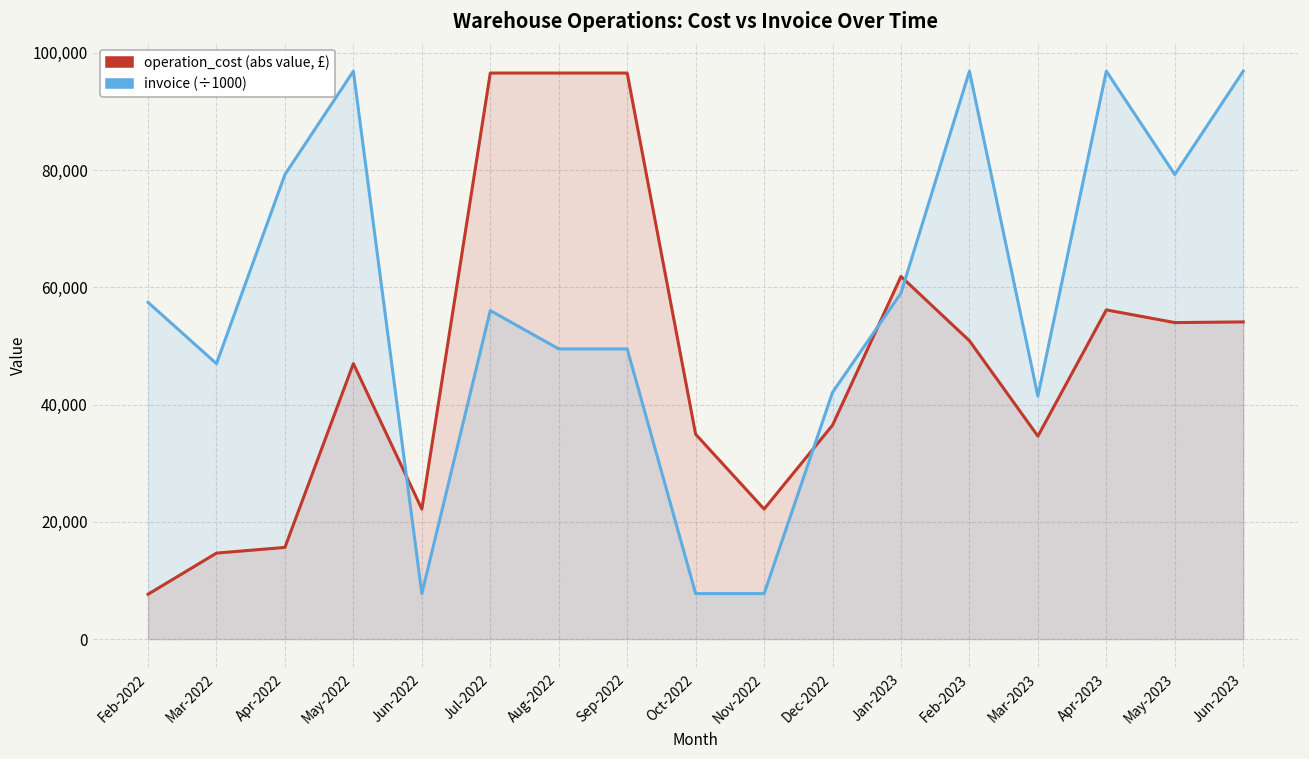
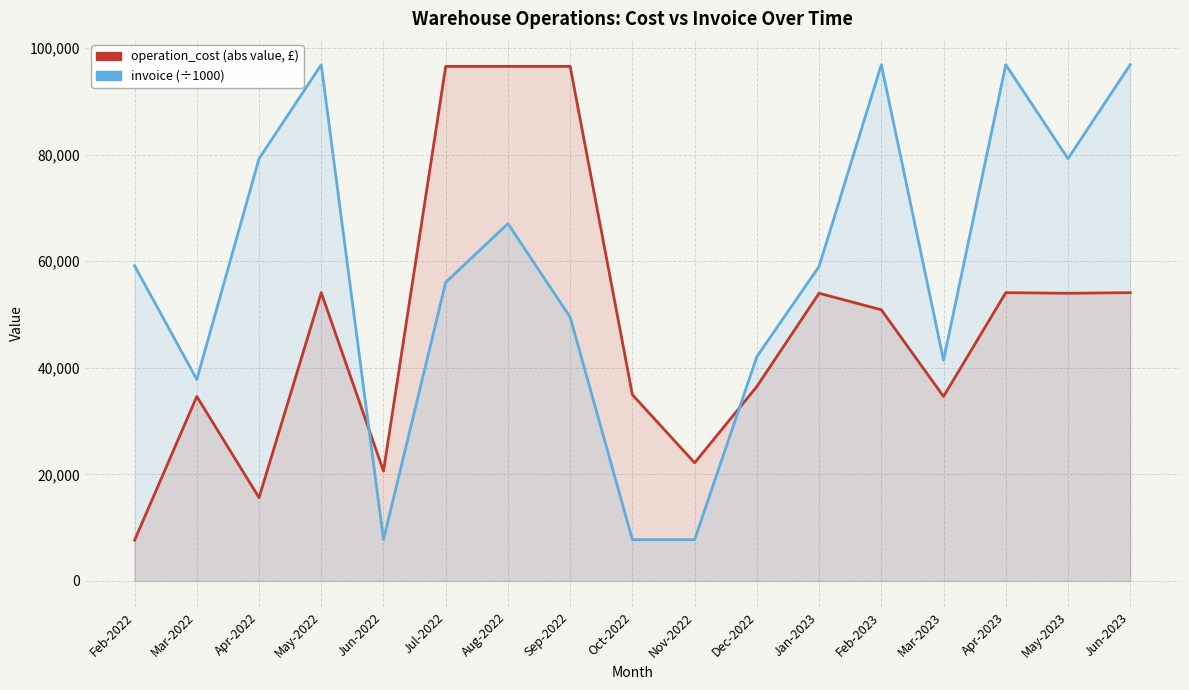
  {
    "operation_cost (abs value, £)": {
      "Feb-2022": "8,000",
-     "Mar-2022": "15,000",
+     "Mar-2022": "35,000",
      "Apr-2022": "16,000",
-     "May-2022": "47,000",
-     "Jun-2022": "22,000",
+     "May-2022": "54,000",
+     "Jun-2022": "21,000",
      "Jul-2022": "97,000",
      "Aug-2022": "97,000",
      "Sep-2022": "97,000",
      "Oct-2022": "35,000",
      "Nov-2022": "22,000",
      "Dec-2022": "36,000",
-     "Jan-2023": "62,000",
+     "Jan-2023": "54,000",
      "Feb-2023": "51,000",
      "Mar-2023": "35,000",
-     "Apr-2023": "56,000",
+     "Apr-2023": "54,000",
      "May-2023": "54,000",
      "Jun-2023": "54,000"
    },
    "invoice (÷1000)": {
-     "Feb-2022": "57,000",
-     "Mar-2022": "47,000",
+     "Feb-2022": "59,000",
+     "Mar-2022": "38,000",
      "Apr-2022": "79,000",
      "May-2022": "97,000",
      "Jun-2022": "8,000",
      "Jul-2022": "56,000",
-     "Aug-2022": "50,000",
+     "Aug-2022": "67,000",
      "Sep-2022": "50,000",
      "Oct-2022": "8,000",
      "Nov-2022": "8,000",
      "Dec-2022": "42,000",
      "Jan-2023": "59,000",
      "Feb-2023": "97,000",
      "Mar-2023": "41,000",
      "Apr-2023": "97,000",
      "May-2023": "79,000",
      "Jun-2023": "97,000"
    }
  }
